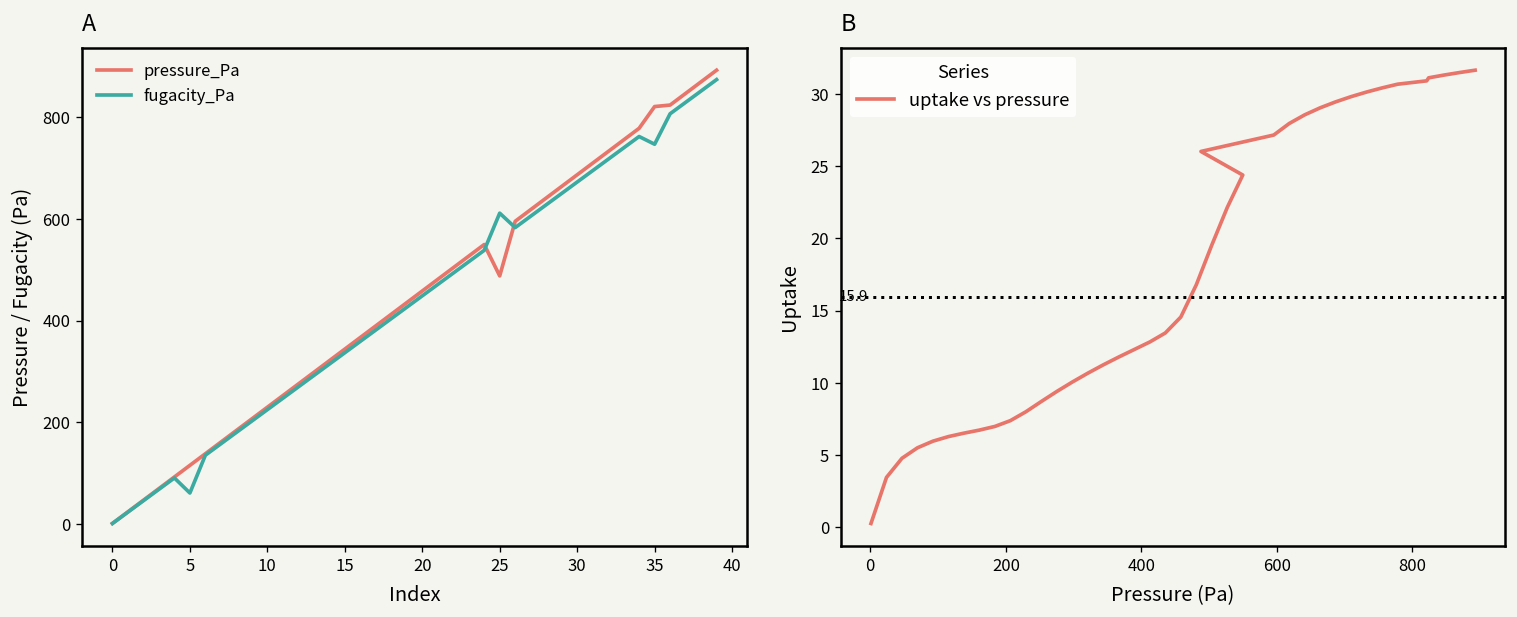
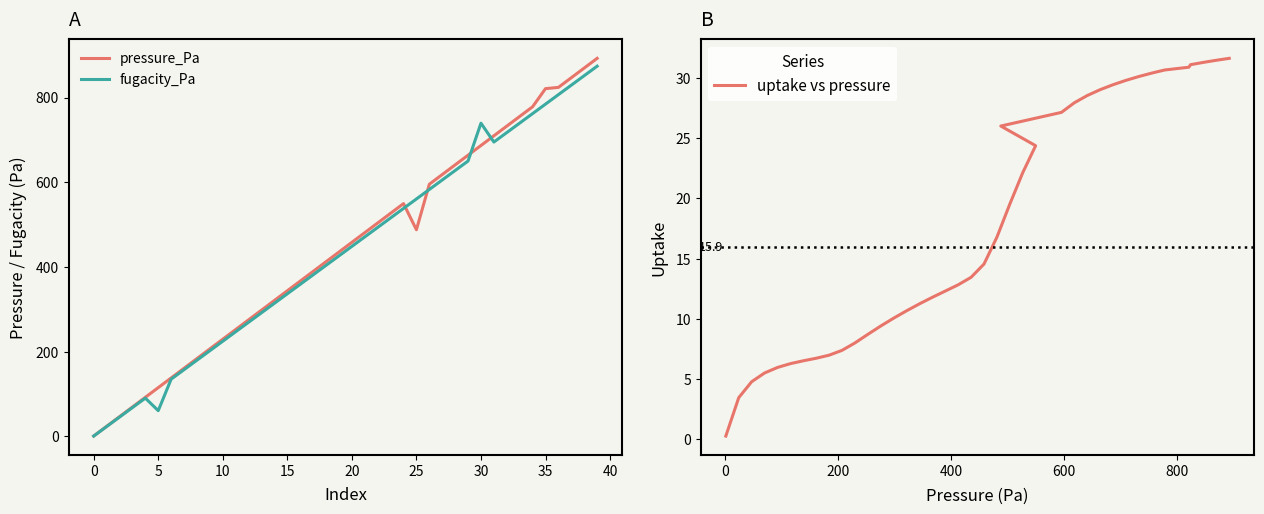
  {
    "A": {
      "pressure_Pa": {
        "5": 120,
        "15": 340,
        "20": 460,
        "25": 490,
        "30": 690,
        "35": 820
      },
      "fugacity_Pa": {
        "5": 60,
        "15": 340,
        "20": 450,
-       "25": 610,
-       "30": 670,
-       "35": 750
+       "25": 560,
+       "30": 740,
+       "35": 780
      }
    }
  }
